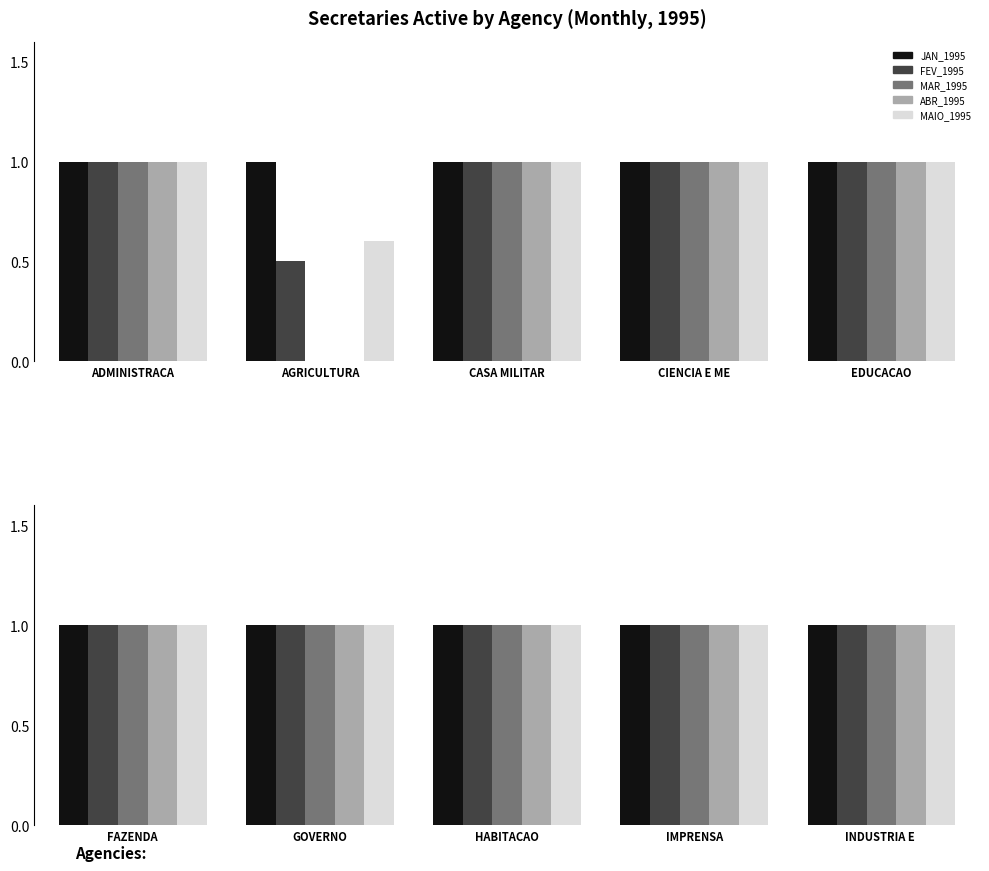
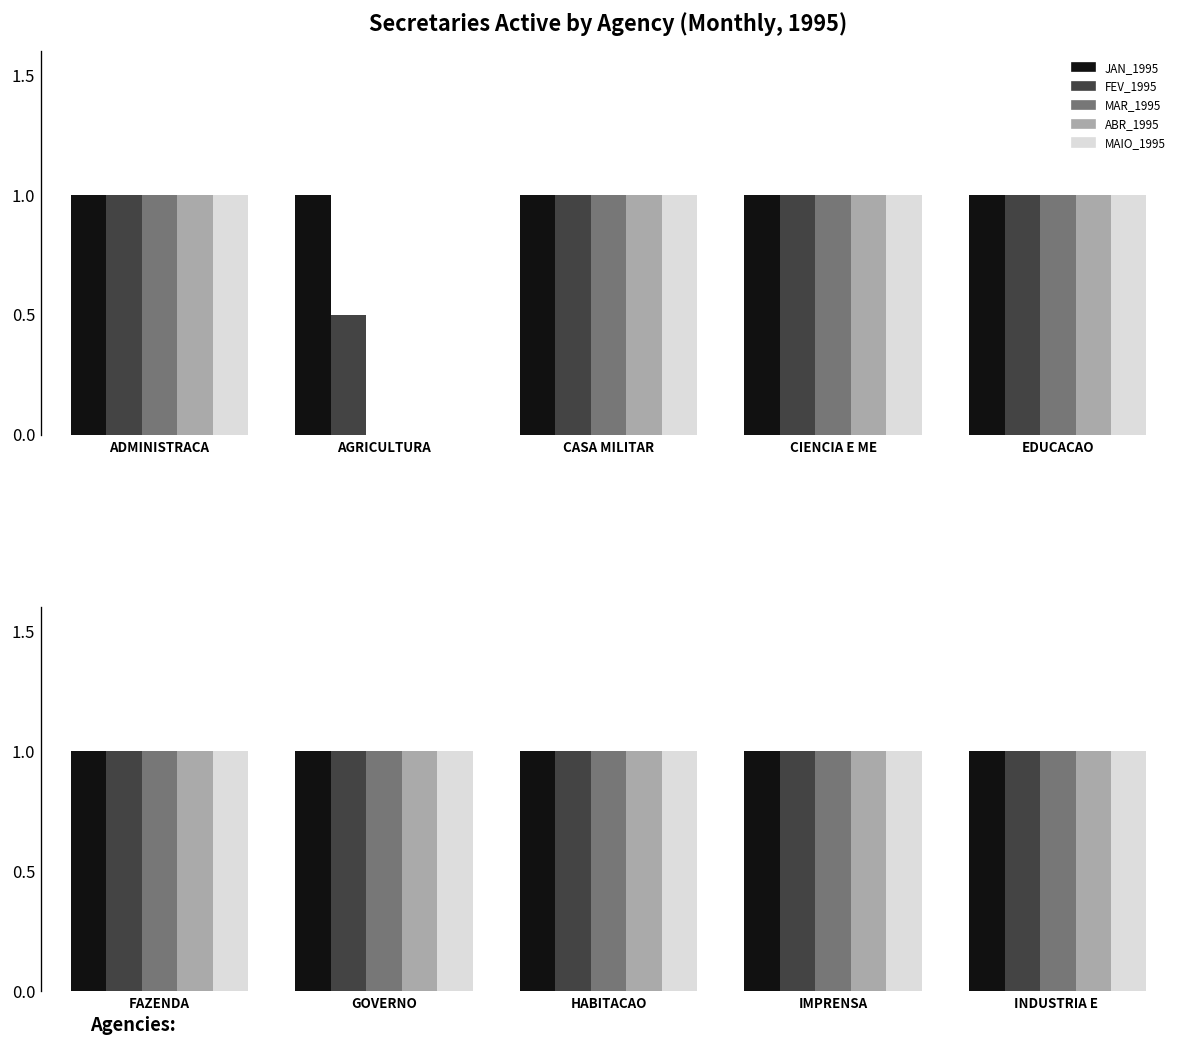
  {
    "Secretaries Active by Agency (Monthly, 1995)": {
      "JAN_1995": {
        "ADMINISTRACA": 1.0,
        "AGRICULTURA": 1.0,
        "CASA MILITAR": 1.0,
        "CIENCIA E ME": 1.0,
        "EDUCACAO": 1.0
      },
      "FEV_1995": {
        "ADMINISTRACA": 1.0,
        "AGRICULTURA": 0.5,
        "CASA MILITAR": 1.0,
        "CIENCIA E ME": 1.0,
        "EDUCACAO": 1.0
      },
      "MAR_1995": {
        "ADMINISTRACA": 1.0,
        "AGRICULTURA": 0.0,
        "CASA MILITAR": 1.0,
        "CIENCIA E ME": 1.0,
        "EDUCACAO": 1.0
      },
      "ABR_1995": {
        "ADMINISTRACA": 1.0,
        "AGRICULTURA": 0.0,
        "CASA MILITAR": 1.0,
        "CIENCIA E ME": 1.0,
        "EDUCACAO": 1.0
      },
      "MAIO_1995": {
        "ADMINISTRACA": 1.0,
-       "AGRICULTURA": 0.6,
+       "AGRICULTURA": 0.0,
        "CASA MILITAR": 1.0,
        "CIENCIA E ME": 1.0,
        "EDUCACAO": 1.0
      }
    }
  }
